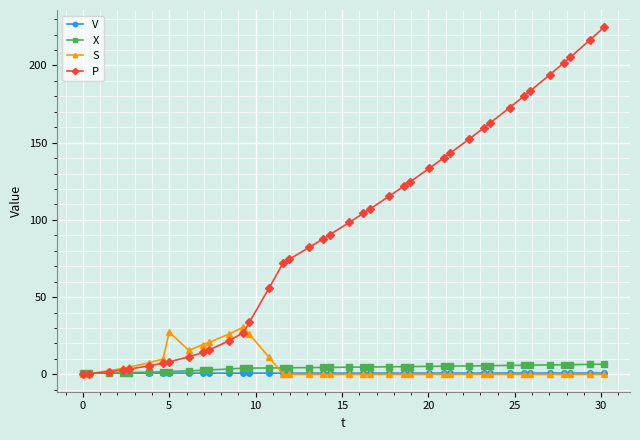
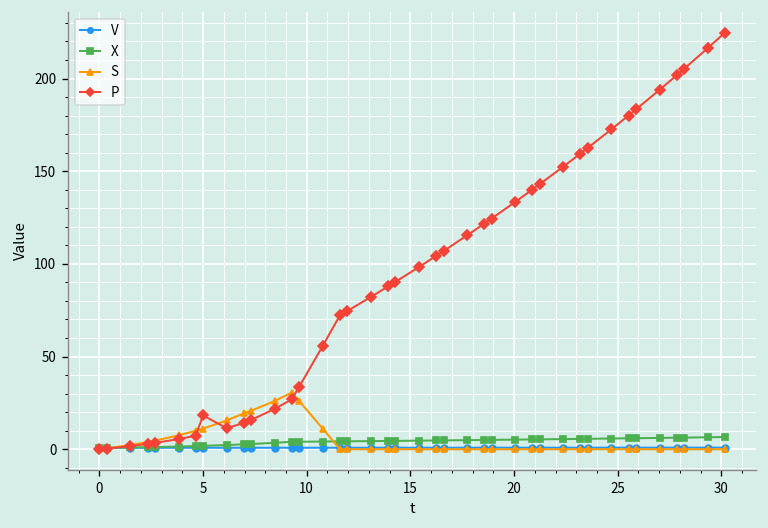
  {
    "S": {
-     "5": 27
+     "5": 11
    },
    "P": {
-     "5": 8
+     "5": 18
    }
  }
